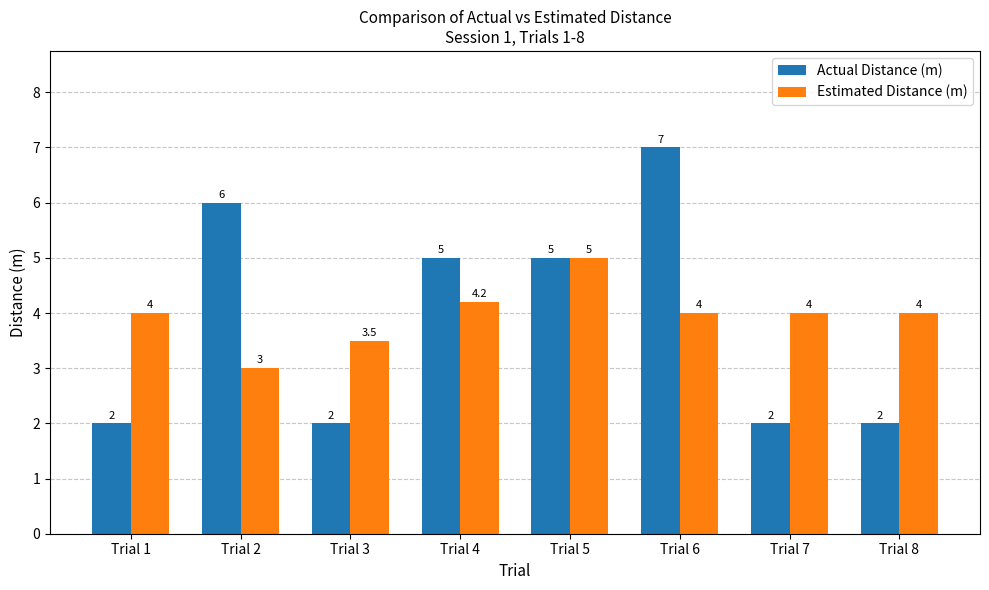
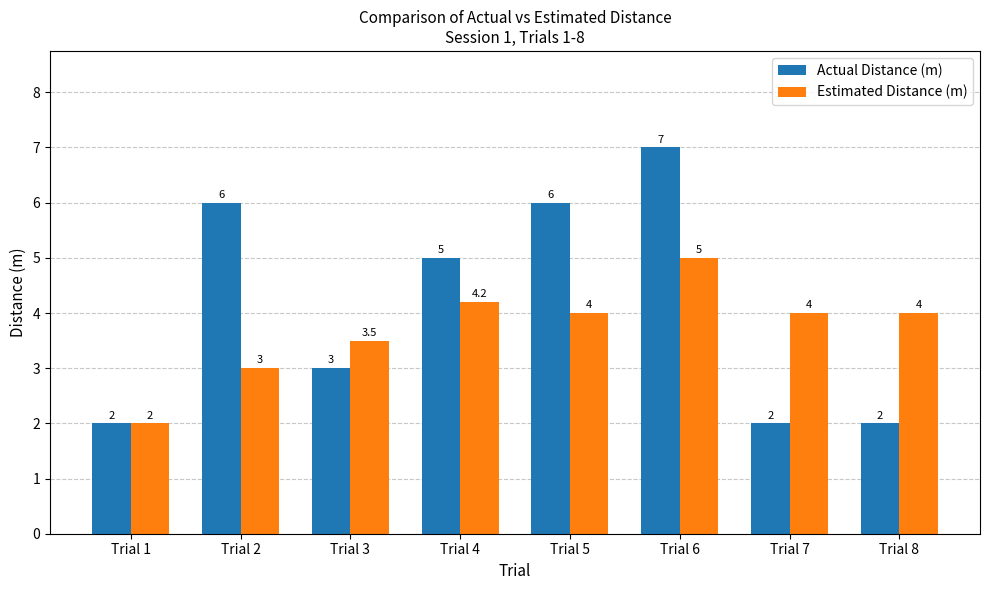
  {
    "Actual Distance (m)": {
      "Trial 1": 2,
      "Trial 2": 6,
-     "Trial 3": 2,
+     "Trial 3": 3,
      "Trial 4": 5,
-     "Trial 5": 5,
+     "Trial 5": 6,
      "Trial 6": 7,
      "Trial 7": 2,
      "Trial 8": 2
    },
    "Estimated Distance (m)": {
-     "Trial 1": 4,
+     "Trial 1": 2,
      "Trial 2": 3,
      "Trial 3": 3.5,
      "Trial 4": 4.2,
-     "Trial 5": 5,
-     "Trial 6": 4,
+     "Trial 5": 4,
+     "Trial 6": 5,
      "Trial 7": 4,
      "Trial 8": 4
    }
  }
